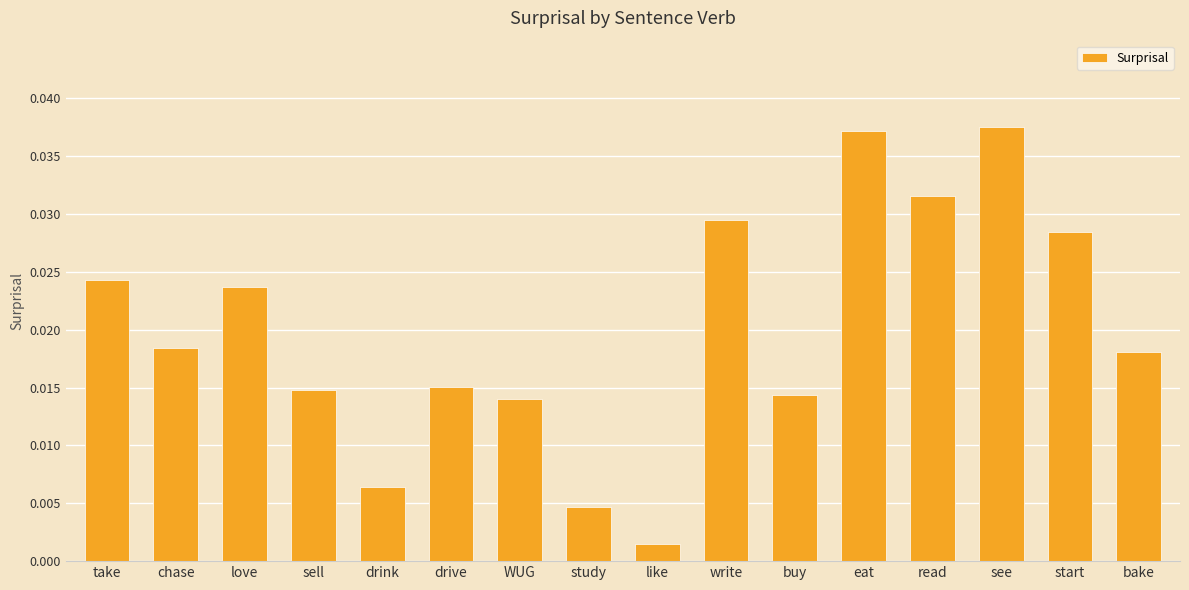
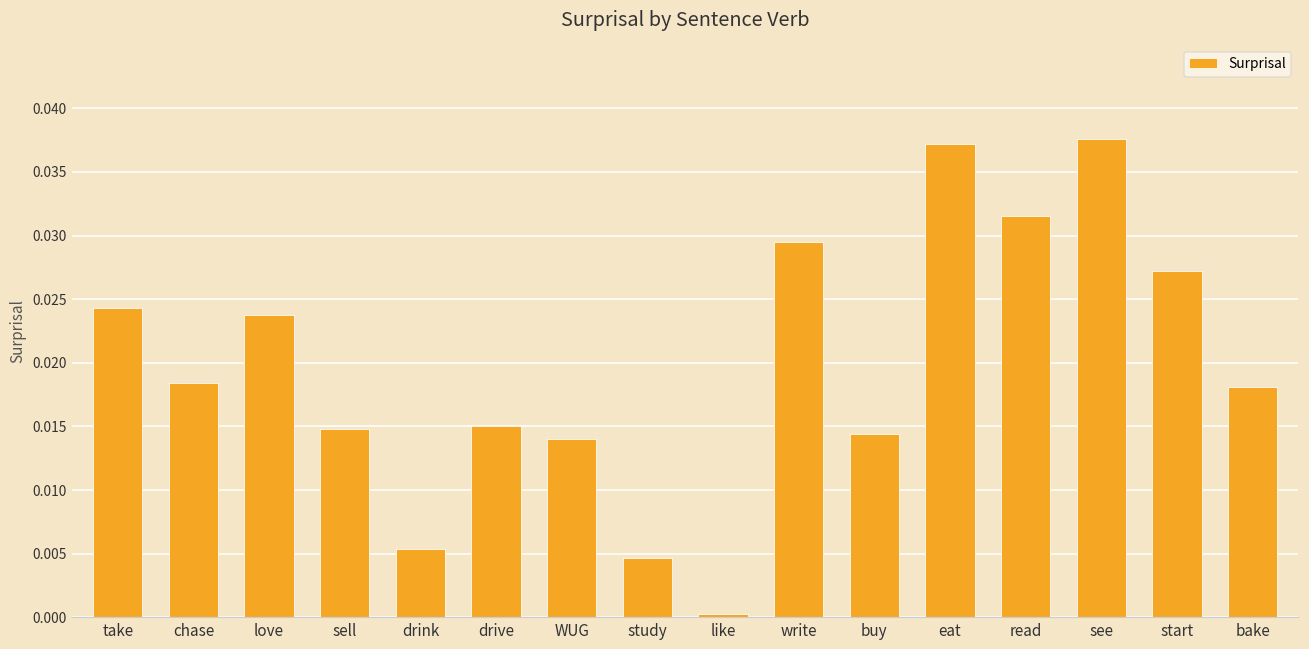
  {
    "take": 0.0243,
    "chase": 0.0184,
    "love": 0.0237,
    "sell": 0.0148,
-   "drink": 0.0064,
+   "drink": 0.0053,
    "drive": 0.0151,
    "WUG": 0.0140,
    "study": 0.0047,
-   "like": 0.0014,
+   "like": 0.0002,
    "write": 0.0295,
    "buy": 0.0144,
    "eat": 0.0372,
    "read": 0.0315,
    "see": 0.0376,
-   "start": 0.0285,
+   "start": 0.0272,
    "bake": 0.0181
  }
